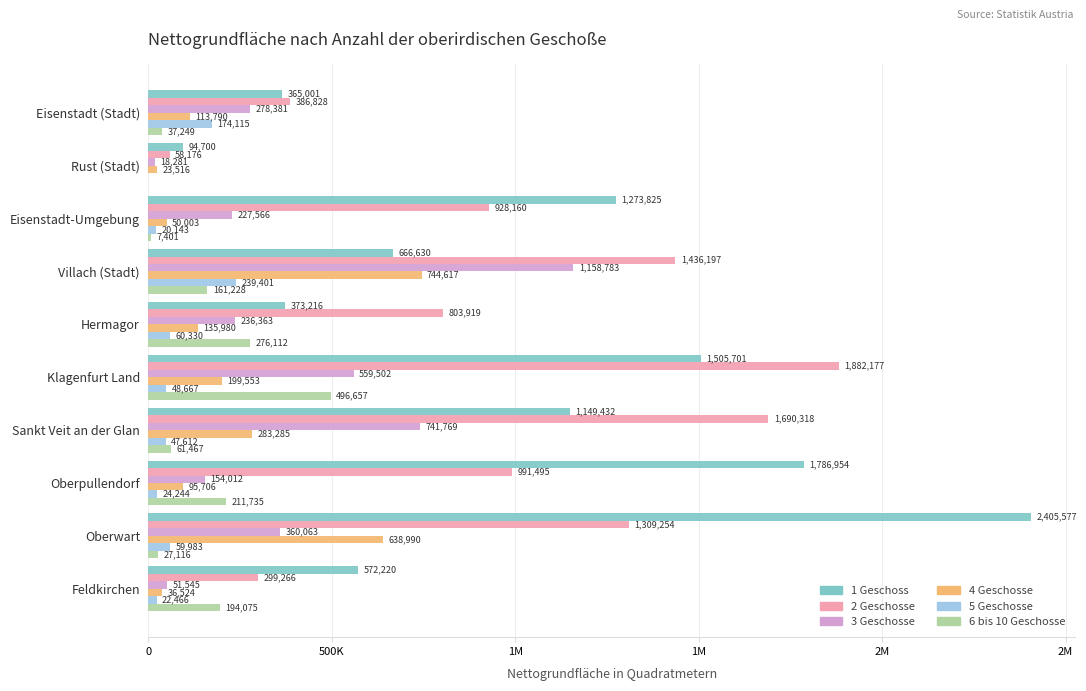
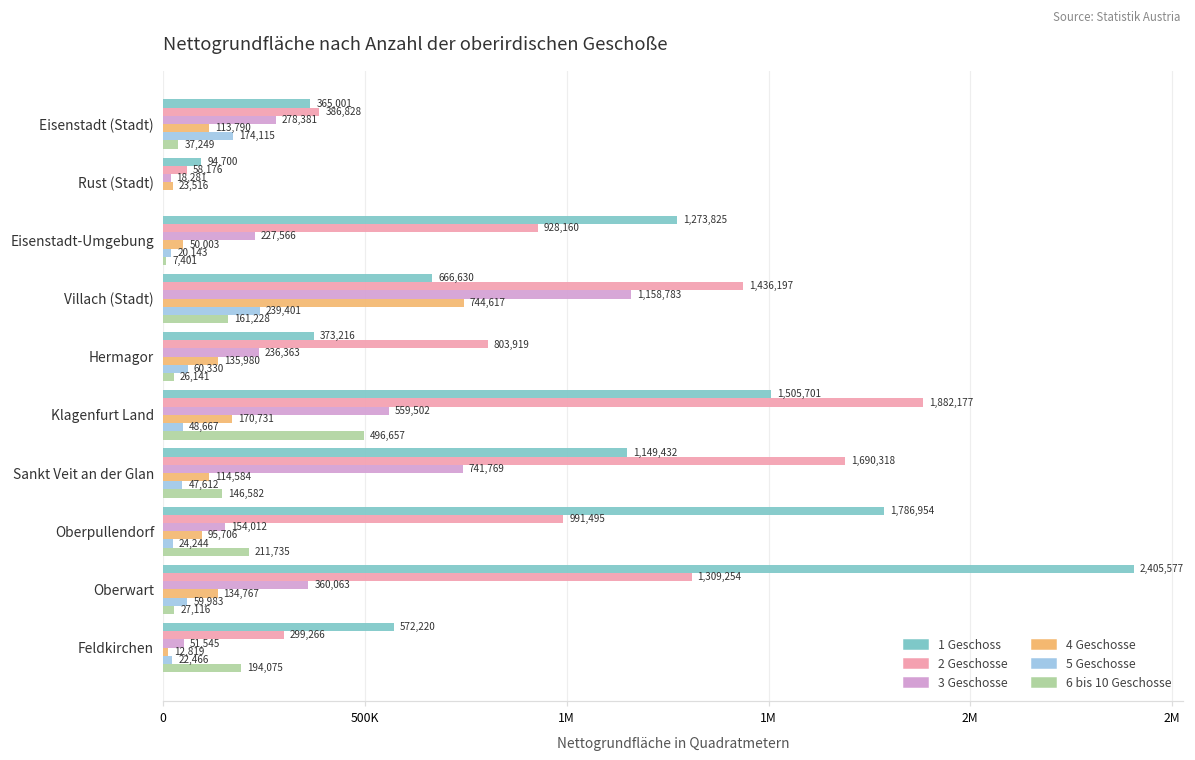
  {
    "4 Geschosse": {
      "Eisenstadt (Stadt)": "113,790",
      "Eisenstadt-Umgebung": "50,003",
      "Villach (Stadt)": "744,617",
      "Hermagor": "135,980",
-     "Klagenfurt Land": "199,553",
-     "Sankt Veit an der Glan": "283,285",
+     "Klagenfurt Land": "170,731",
+     "Sankt Veit an der Glan": "114,584",
      "Oberpullendorf": "95,706",
-     "Oberwart": "638,990",
-     "Feldkirchen": "36,524"
+     "Oberwart": "134,767",
+     "Feldkirchen": "12,819"
    },
    "6 bis 10 Geschosse": {
      "Eisenstadt (Stadt)": "37,249",
      "Eisenstadt-Umgebung": "7,401",
      "Villach (Stadt)": "161,228",
-     "Hermagor": "276,112",
+     "Hermagor": "26,141",
      "Klagenfurt Land": "496,657",
-     "Sankt Veit an der Glan": "61,467",
+     "Sankt Veit an der Glan": "146,582",
      "Oberpullendorf": "211,735",
      "Oberwart": "27,116",
      "Feldkirchen": "194,075"
    }
  }
